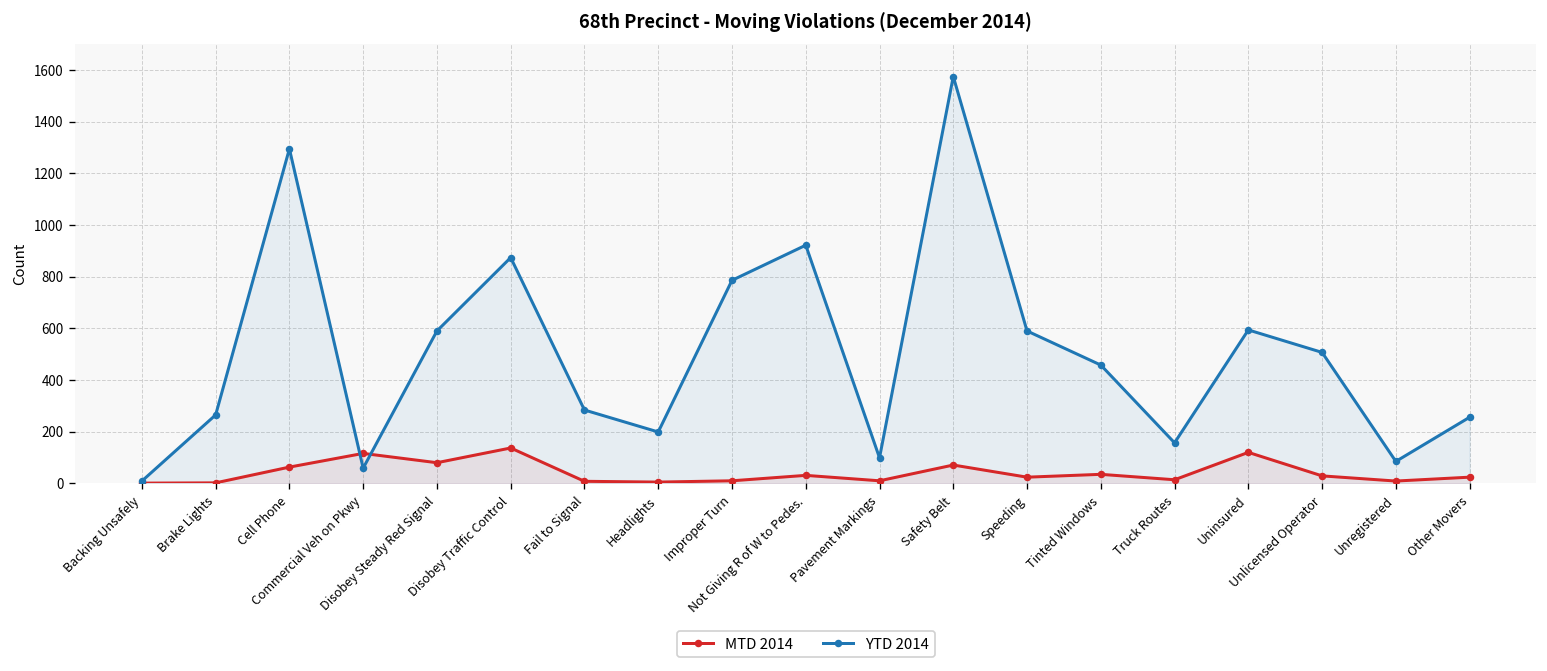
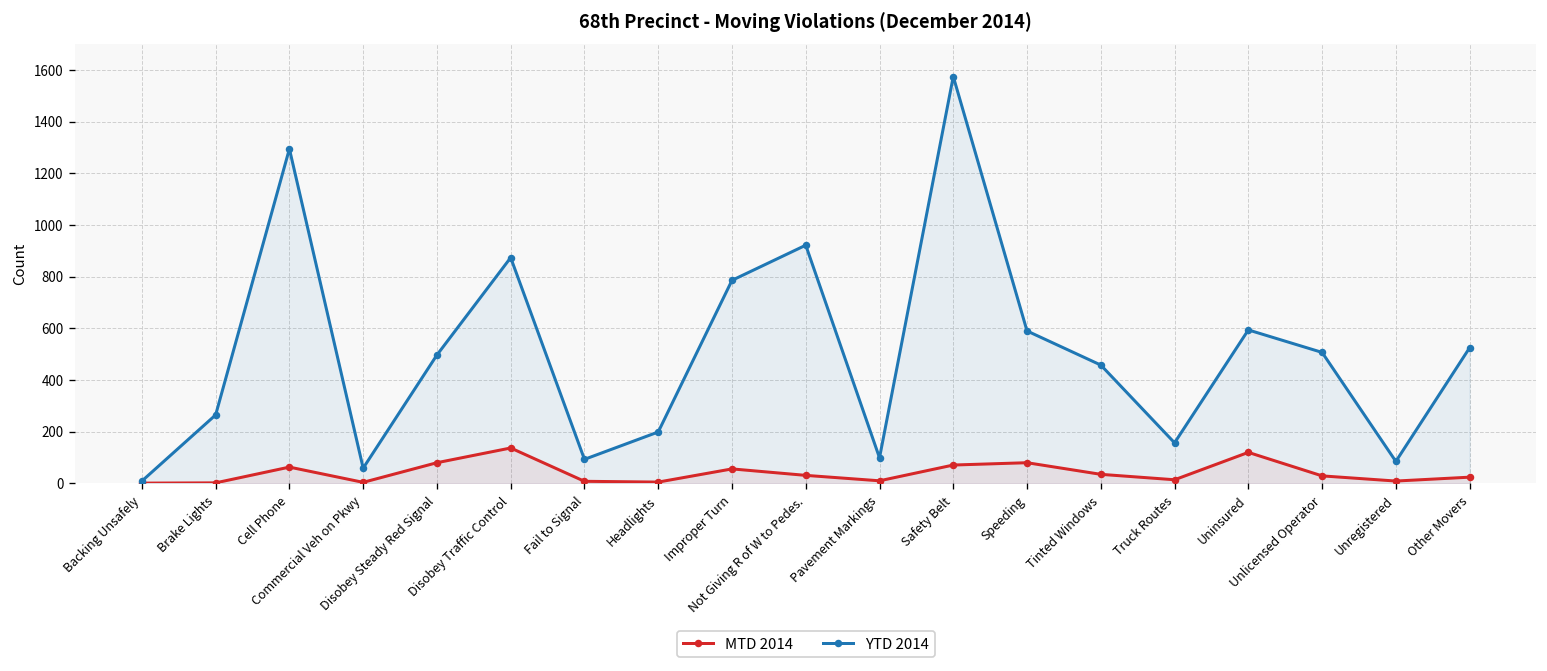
  {
    "MTD 2014": {
      "Brake Lights": 0,
      "Cell Phone": 60,
-     "Commercial Veh on Pkwy": 120,
+     "Commercial Veh on Pkwy": 0,
      "Disobey Steady Red Signal": 80,
      "Disobey Traffic Control": 140,
      "Fail to Signal": 10,
      "Headlights": 10,
-     "Improper Turn": 10,
+     "Improper Turn": 60,
      "Not Giving R of W to Pedes.": 30,
      "Pavement Markings": 10,
      "Safety Belt": 70,
-     "Speeding": 20,
+     "Speeding": 80,
      "Tinted Windows": 40,
      "Truck Routes": 10,
      "Uninsured": 120,
      "Unlicensed Operator": 30,
      "Unregistered": 10,
      "Other Movers": 20
    },
    "YTD 2014": {
      "Brake Lights": 270,
      "Cell Phone": 1300,
      "Commercial Veh on Pkwy": 60,
-     "Disobey Steady Red Signal": 590,
+     "Disobey Steady Red Signal": 500,
      "Disobey Traffic Control": 870,
-     "Fail to Signal": 280,
+     "Fail to Signal": 90,
      "Headlights": 200,
      "Improper Turn": 790,
      "Not Giving R of W to Pedes.": 920,
      "Pavement Markings": 100,
      "Safety Belt": 1580,
      "Speeding": 590,
      "Tinted Windows": 460,
      "Truck Routes": 160,
      "Uninsured": 590,
      "Unlicensed Operator": 510,
      "Unregistered": 90,
-     "Other Movers": 260
+     "Other Movers": 530
    }
  }
